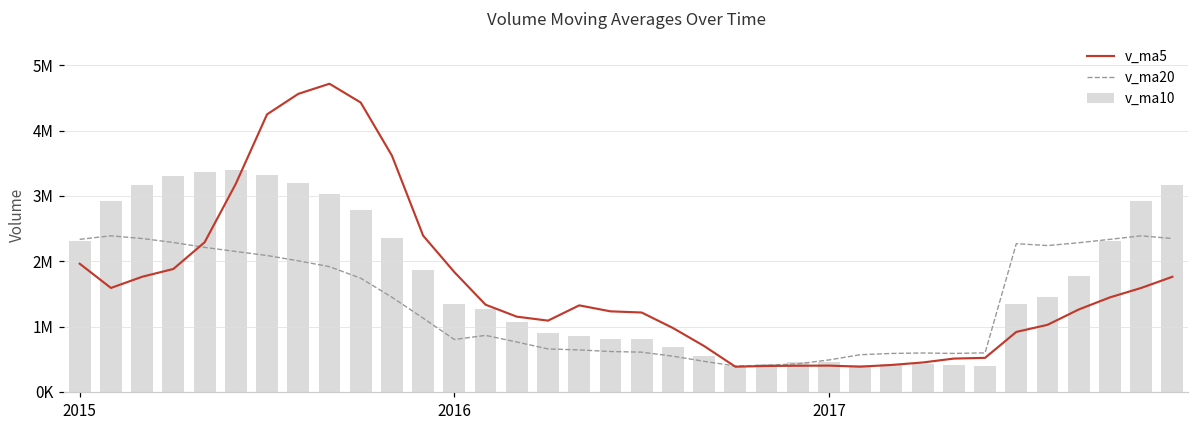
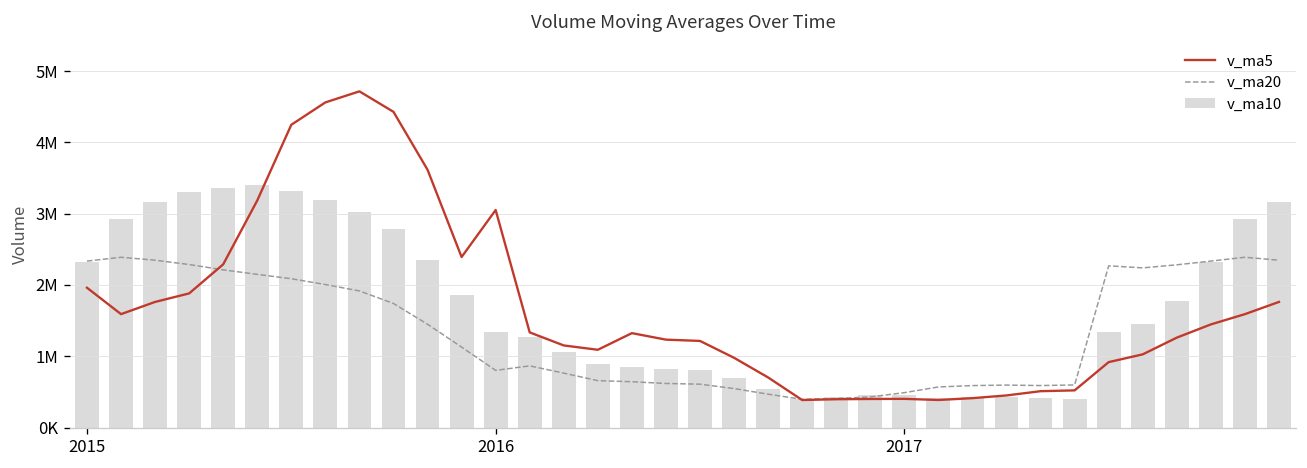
  {
    "v_ma5": {
      "2015": 2000000,
-     "2016": 1800000,
+     "2016": 3100000,
      "2017": 400000
    },
    "v_ma10": {
      "2015": 2300000,
      "2016": 1300000,
      "2017": 500000
    },
    "v_ma20": {
      "2015": 2300000,
      "2016": 800000,
      "2017": 500000
    }
  }
